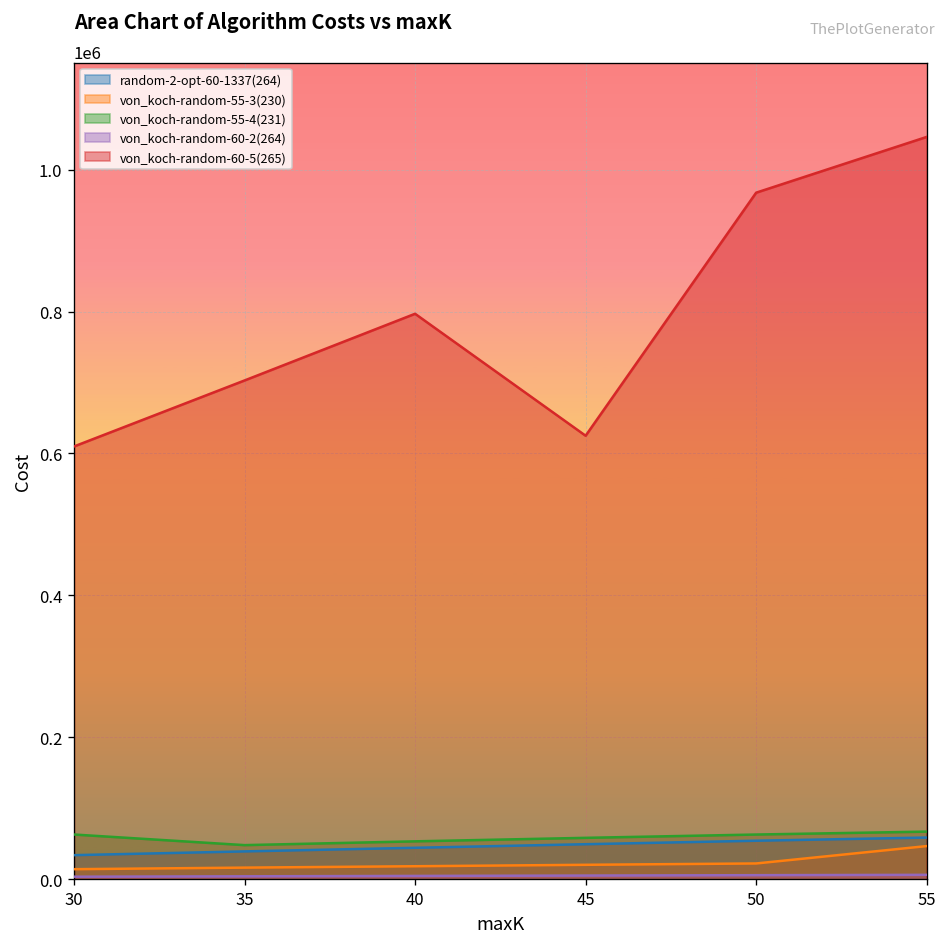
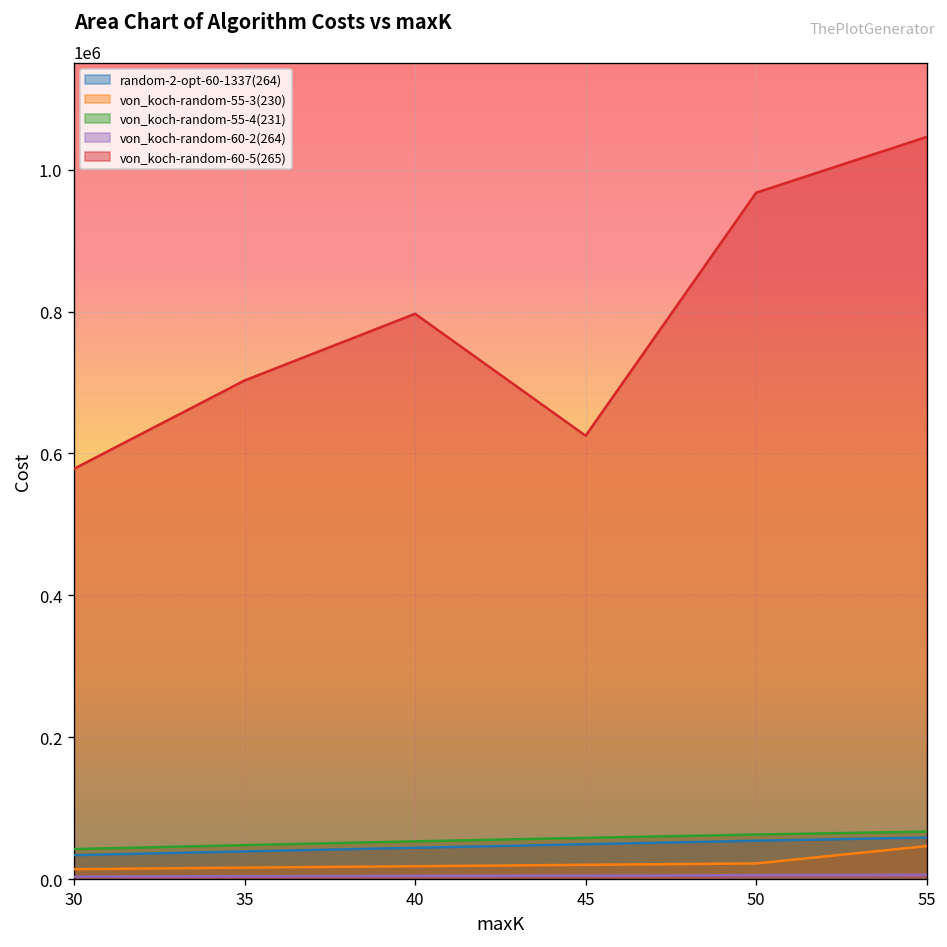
  {
    "random-2-opt-60-1337(264)": {
      "30": 30000,
      "35": 40000,
      "40": 40000,
      "45": 50000,
      "50": 50000,
      "55": 60000
    },
    "von_koch-random-55-3(230)": {
      "30": 10000,
      "35": 20000,
      "40": 20000,
      "45": 20000,
      "50": 20000,
      "55": 50000
    },
    "von_koch-random-55-4(231)": {
-     "30": 60000,
+     "30": 40000,
      "35": 50000,
      "40": 50000,
      "45": 60000,
      "50": 60000,
      "55": 70000
    },
    "von_koch-random-60-2(264)": {
      "30": 0,
      "35": 0,
      "40": 0,
      "45": 10000,
      "50": 10000,
      "55": 10000
    },
    "von_koch-random-60-5(265)": {
-     "30": 610000,
+     "30": 580000,
      "35": 700000,
      "40": 800000,
      "45": 630000,
      "50": 970000,
      "55": 1050000
    }
  }
